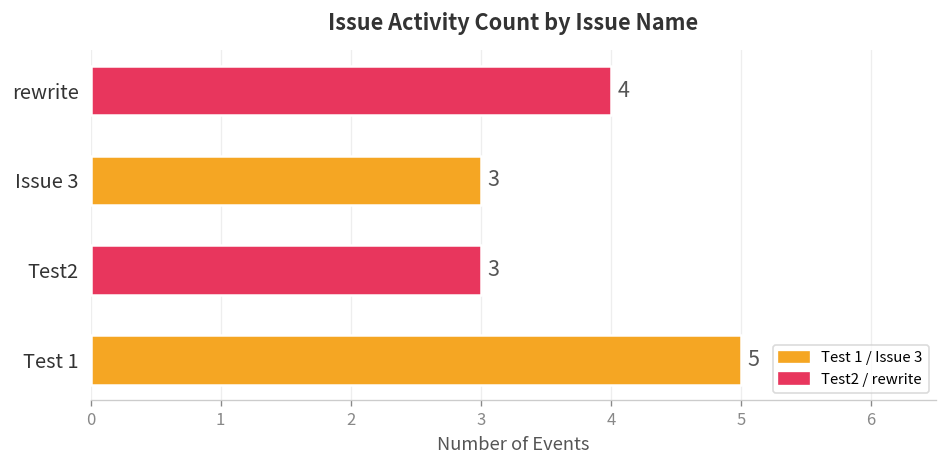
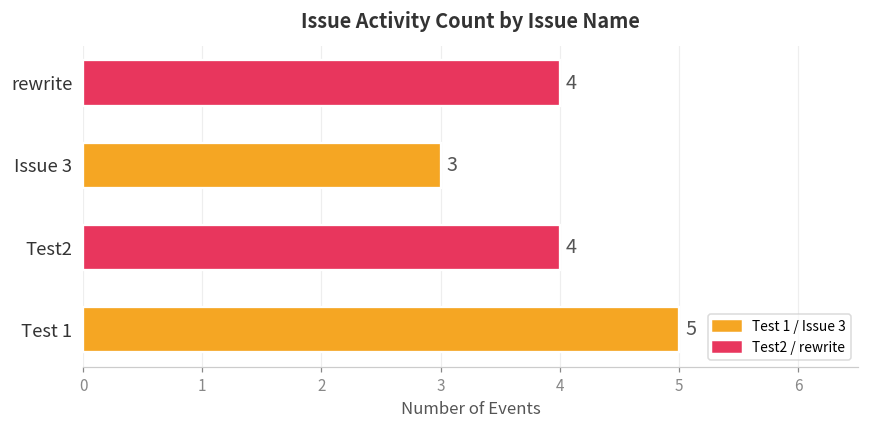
  {
    "rewrite": 4,
    "Issue 3": 3,
-   "Test2": 3,
+   "Test2": 4,
    "Test 1": 5
  }
